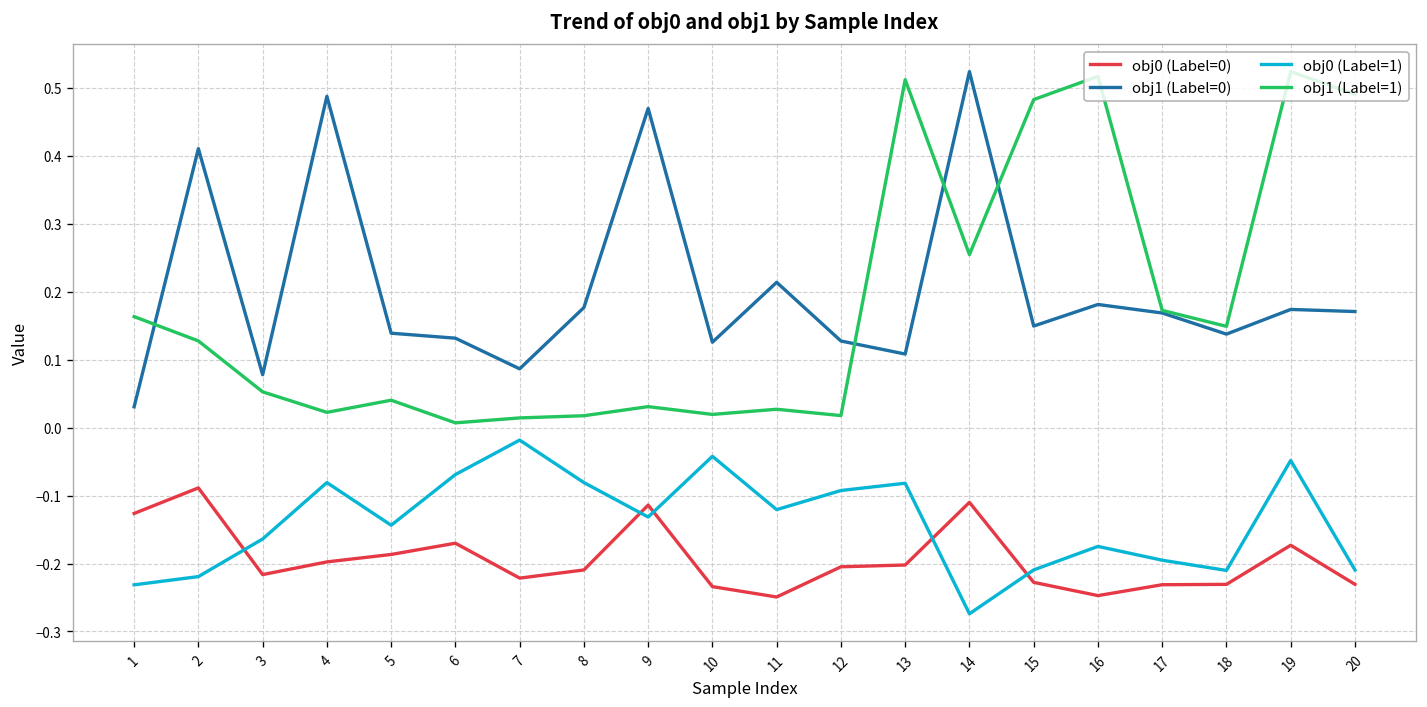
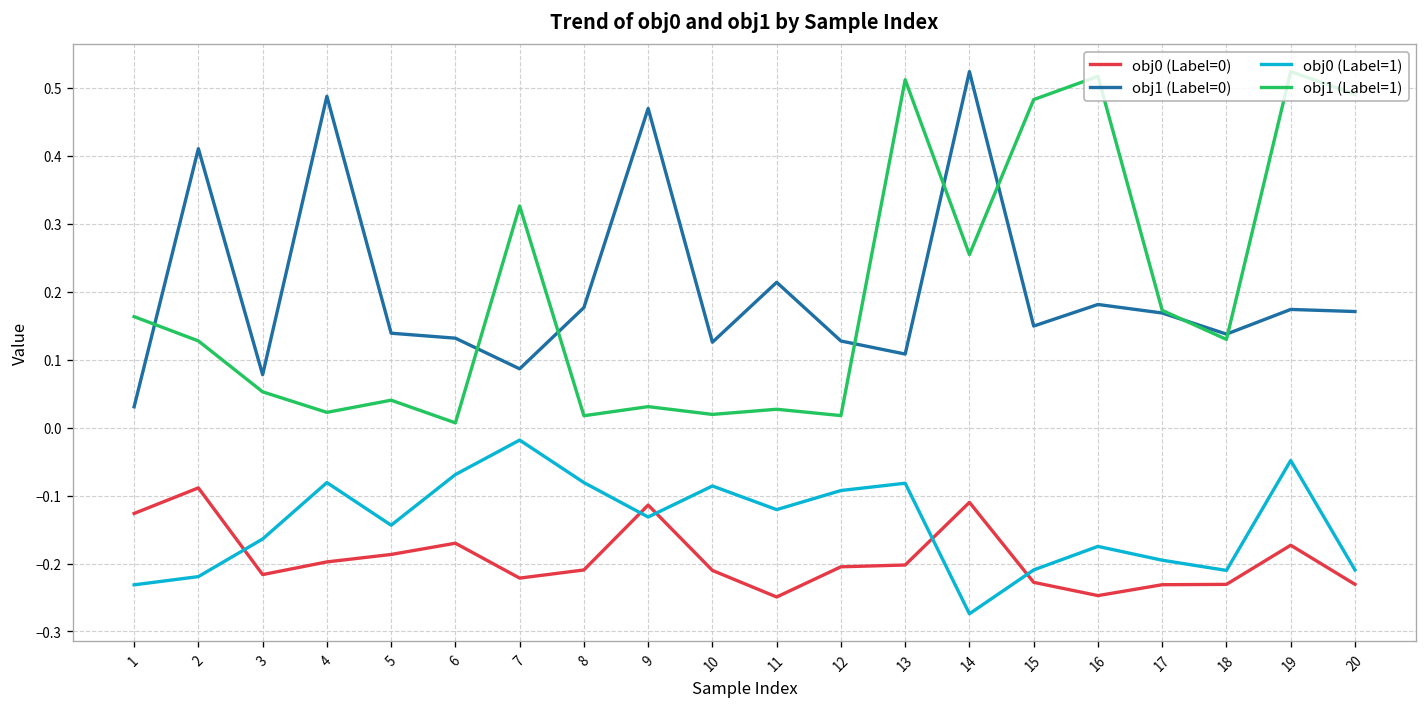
  {
    "obj0 (Label=0)": {
      "1": -0.13,
      "2": -0.09,
      "3": -0.22,
      "4": -0.20,
      "5": -0.19,
      "6": -0.17,
      "7": -0.22,
      "8": -0.21,
      "9": -0.11,
-     "10": -0.23,
+     "10": -0.21,
      "11": -0.25,
      "12": -0.20,
      "13": -0.20,
      "14": -0.11,
      "15": -0.23,
      "16": -0.25,
      "17": -0.23,
      "18": -0.23,
      "19": -0.17,
      "20": -0.23
    },
    "obj1 (Label=0)": {
      "1": 0.03,
      "2": 0.41,
      "3": 0.08,
      "4": 0.49,
      "5": 0.14,
      "6": 0.13,
      "7": 0.09,
      "8": 0.18,
      "9": 0.47,
      "10": 0.13,
      "11": 0.21,
      "12": 0.13,
      "13": 0.11,
      "14": 0.52,
      "15": 0.15,
      "16": 0.18,
      "18": 0.14,
      "19": 0.17,
      "20": 0.17
    },
    "obj0 (Label=1)": {
      "1": -0.23,
      "2": -0.22,
      "3": -0.16,
      "4": -0.08,
      "5": -0.14,
      "6": -0.07,
      "7": -0.02,
      "8": -0.08,
      "9": -0.13,
-     "10": -0.04,
+     "10": -0.09,
      "11": -0.12,
      "12": -0.09,
      "13": -0.08,
      "14": -0.27,
      "15": -0.21,
      "16": -0.17,
      "17": -0.20,
      "18": -0.21,
      "19": -0.05,
      "20": -0.21
    },
    "obj1 (Label=1)": {
      "1": 0.16,
      "2": 0.13,
      "3": 0.05,
      "4": 0.02,
      "5": 0.04,
      "6": 0.01,
-     "7": 0.01,
+     "7": 0.33,
      "8": 0.02,
      "9": 0.03,
      "10": 0.02,
      "11": 0.03,
      "12": 0.02,
      "13": 0.51,
      "14": 0.25,
      "15": 0.48,
-     "18": 0.15
+     "18": 0.13
    }
  }
